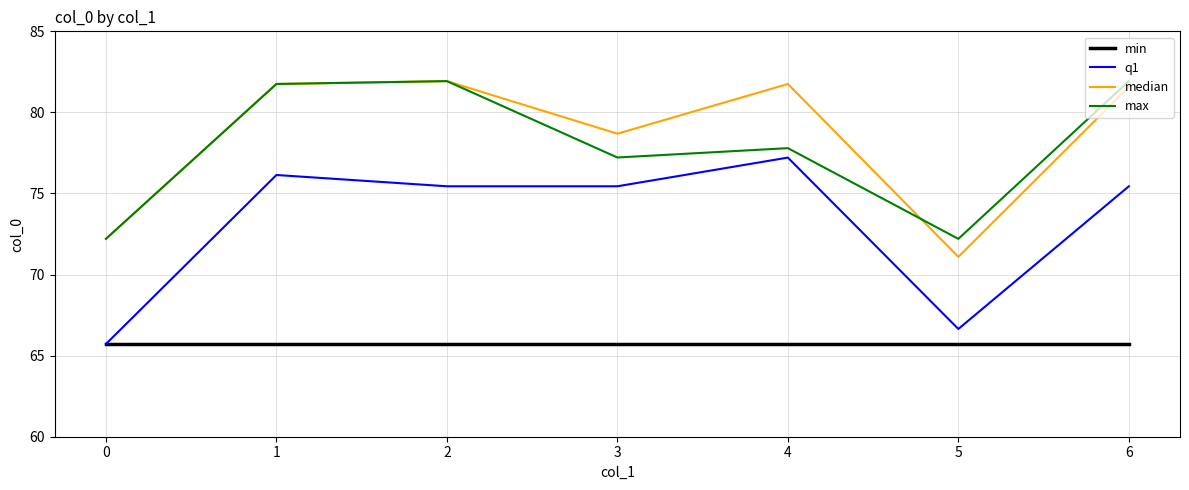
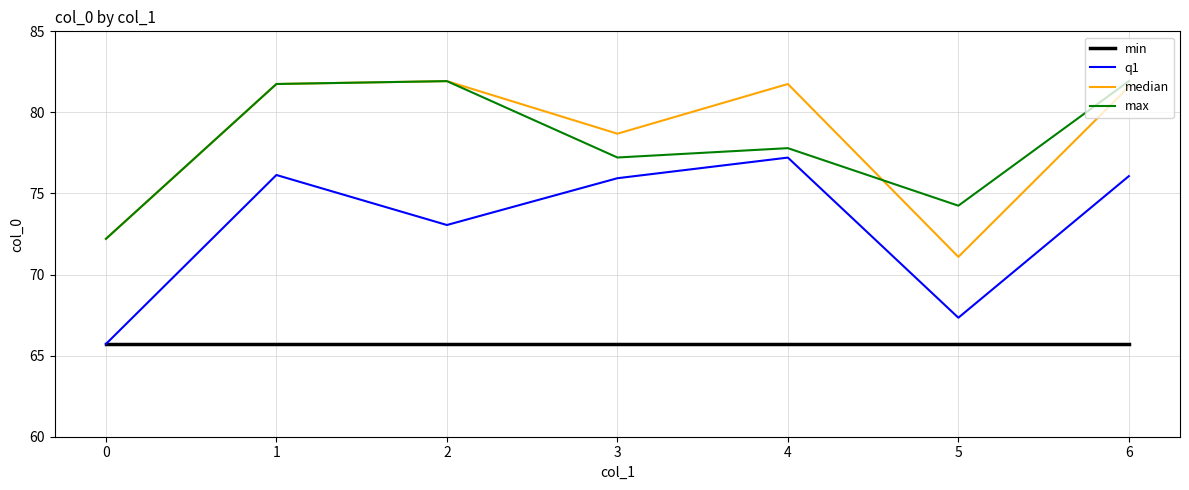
  {
    "min": {
      "1": 65.7,
      "2": 65.7,
      "3": 65.7,
      "4": 65.7,
      "5": 65.7,
      "6": 65.7
    },
    "q1": {
      "1": 76.1,
-     "2": 75.4,
-     "3": 75.4,
+     "2": 73.1,
+     "3": 75.9,
      "4": 77.2,
-     "5": 66.6,
-     "6": 75.4
+     "5": 67.3,
+     "6": 76.1
    },
    "median": {
      "3": 78.7,
      "4": 81.8,
      "5": 71.1
    },
    "max": {
      "3": 77.2,
      "4": 77.8,
-     "5": 72.2
+     "5": 74.2
    }
  }
